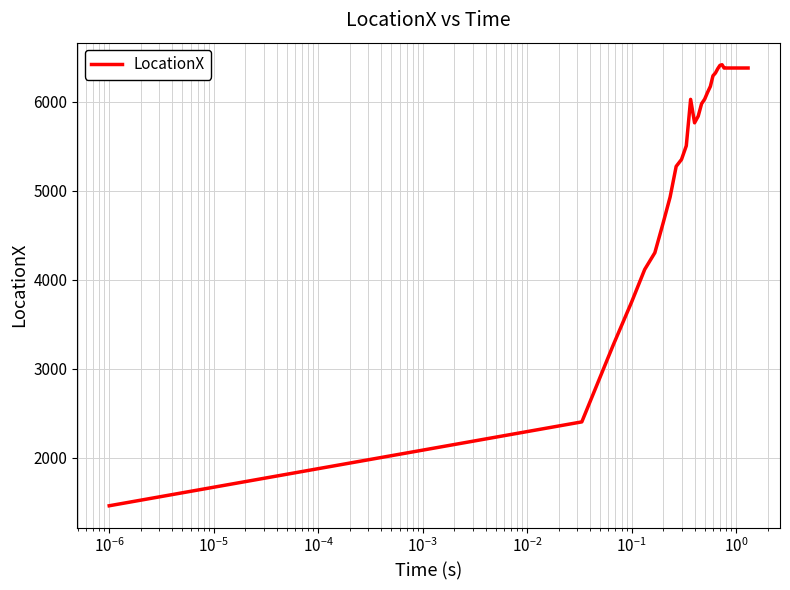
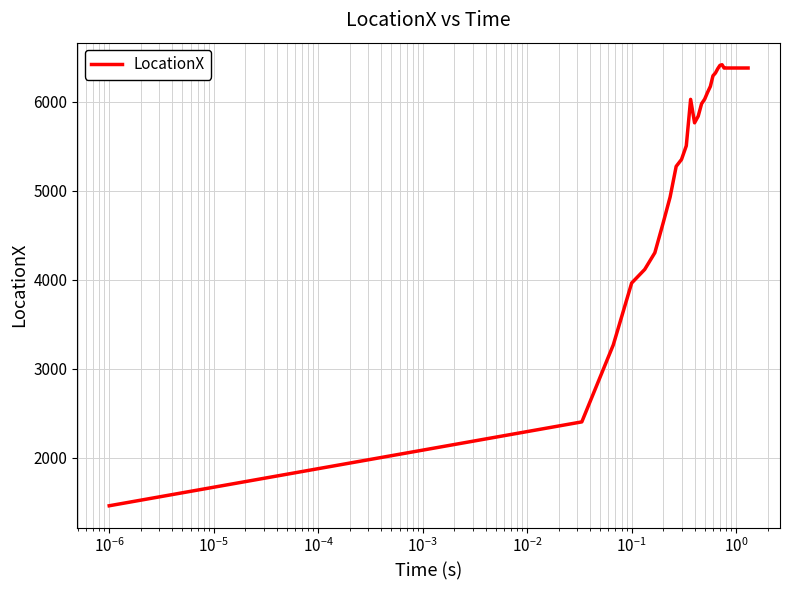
  {
    "10^-6": 1500,
-   "10^-1": 3800,
+   "10^-1": 4000,
    "10^0": 6400
  }
